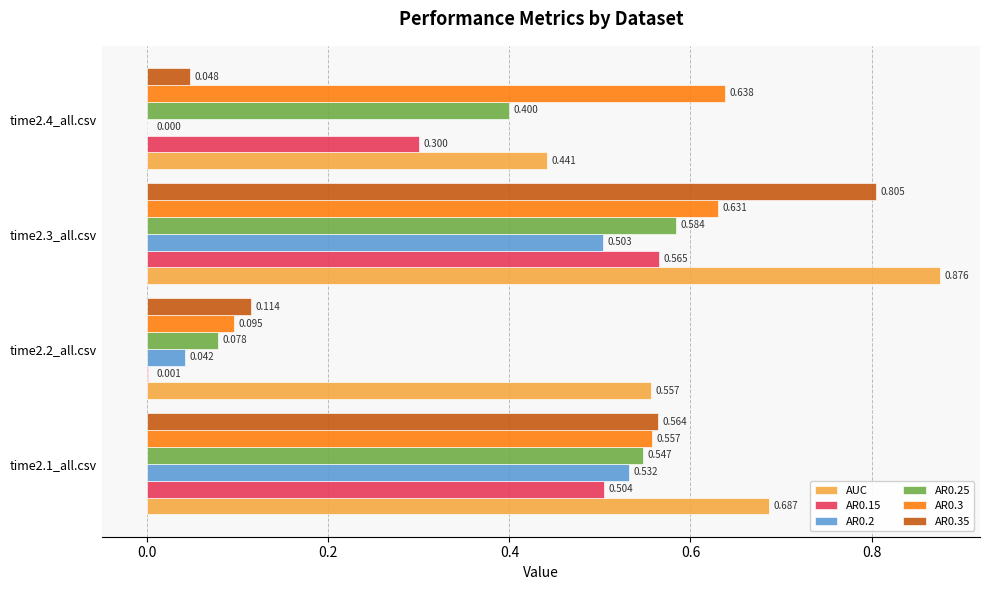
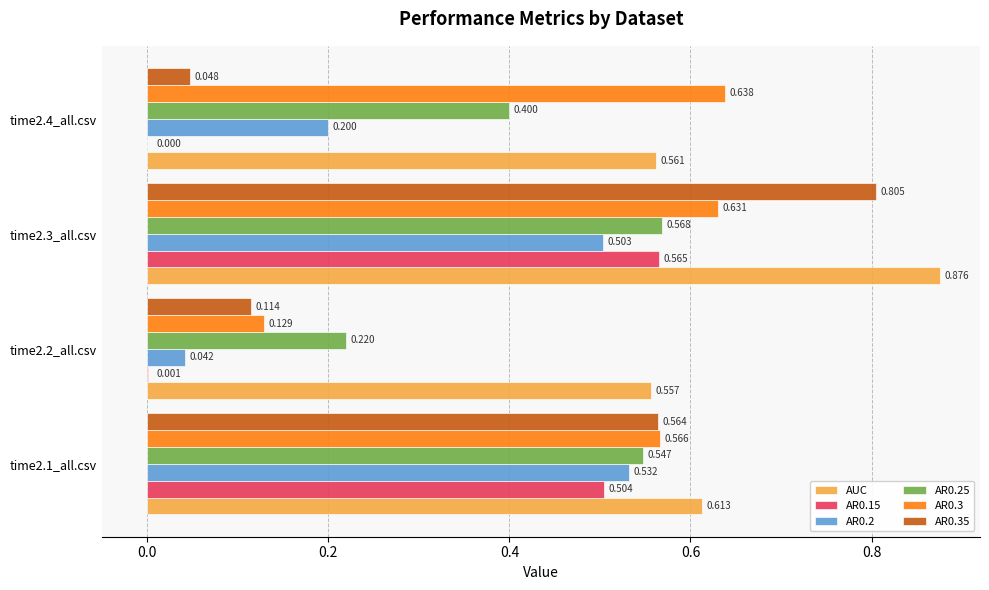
  {
    "AUC": {
-     "time2.4_all.csv": 0.441,
+     "time2.4_all.csv": 0.561,
      "time2.3_all.csv": 0.876,
      "time2.2_all.csv": 0.557,
-     "time2.1_all.csv": 0.687
+     "time2.1_all.csv": 0.613
    },
    "AR0.15": {
-     "time2.4_all.csv": 0.300,
+     "time2.4_all.csv": 0.000,
      "time2.3_all.csv": 0.565,
      "time2.2_all.csv": 0.001,
      "time2.1_all.csv": 0.504
    },
    "AR0.2": {
-     "time2.4_all.csv": 0.000,
+     "time2.4_all.csv": 0.200,
      "time2.3_all.csv": 0.503,
      "time2.2_all.csv": 0.042,
      "time2.1_all.csv": 0.532
    },
    "AR0.25": {
      "time2.4_all.csv": 0.400,
-     "time2.3_all.csv": 0.584,
-     "time2.2_all.csv": 0.078,
+     "time2.3_all.csv": 0.568,
+     "time2.2_all.csv": 0.220,
      "time2.1_all.csv": 0.547
    },
    "AR0.3": {
      "time2.4_all.csv": 0.638,
      "time2.3_all.csv": 0.631,
-     "time2.2_all.csv": 0.095,
-     "time2.1_all.csv": 0.557
+     "time2.2_all.csv": 0.129,
+     "time2.1_all.csv": 0.566
    },
    "AR0.35": {
      "time2.4_all.csv": 0.048,
      "time2.3_all.csv": 0.805,
      "time2.2_all.csv": 0.114,
      "time2.1_all.csv": 0.564
    }
  }
